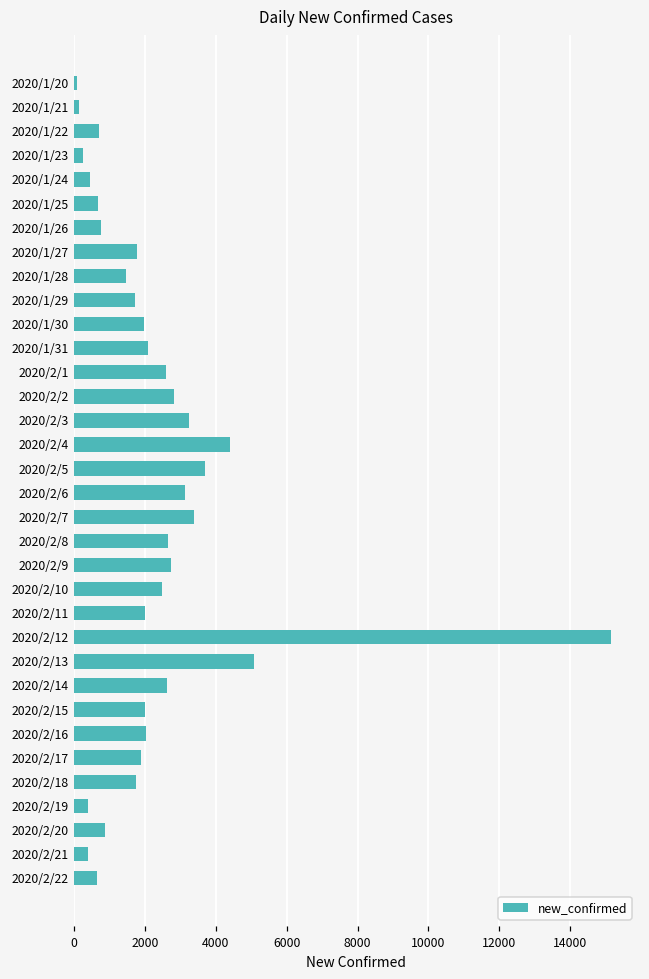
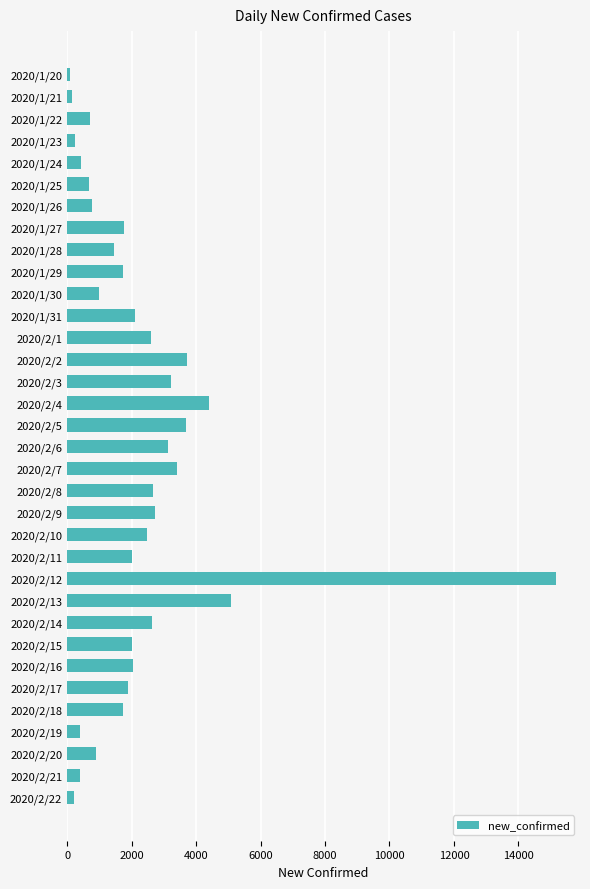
  {
    "2020/1/21": 100,
    "2020/1/22": 700,
    "2020/1/23": 300,
    "2020/1/24": 400,
    "2020/1/25": 700,
    "2020/1/26": 800,
    "2020/1/27": 1800,
    "2020/1/28": 1500,
    "2020/1/29": 1700,
-   "2020/1/30": 2000,
+   "2020/1/30": 1000,
    "2020/1/31": 2100,
    "2020/2/1": 2600,
-   "2020/2/2": 2800,
+   "2020/2/2": 3700,
    "2020/2/3": 3200,
    "2020/2/4": 4400,
    "2020/2/5": 3700,
    "2020/2/6": 3100,
    "2020/2/7": 3400,
    "2020/2/8": 2700,
    "2020/2/9": 2700,
    "2020/2/10": 2500,
    "2020/2/11": 2000,
    "2020/2/12": 15200,
    "2020/2/13": 5100,
    "2020/2/14": 2600,
    "2020/2/15": 2000,
    "2020/2/16": 2000,
    "2020/2/17": 1900,
    "2020/2/18": 1700,
    "2020/2/19": 400,
    "2020/2/20": 900,
    "2020/2/21": 400,
-   "2020/2/22": 600
+   "2020/2/22": 200
  }
